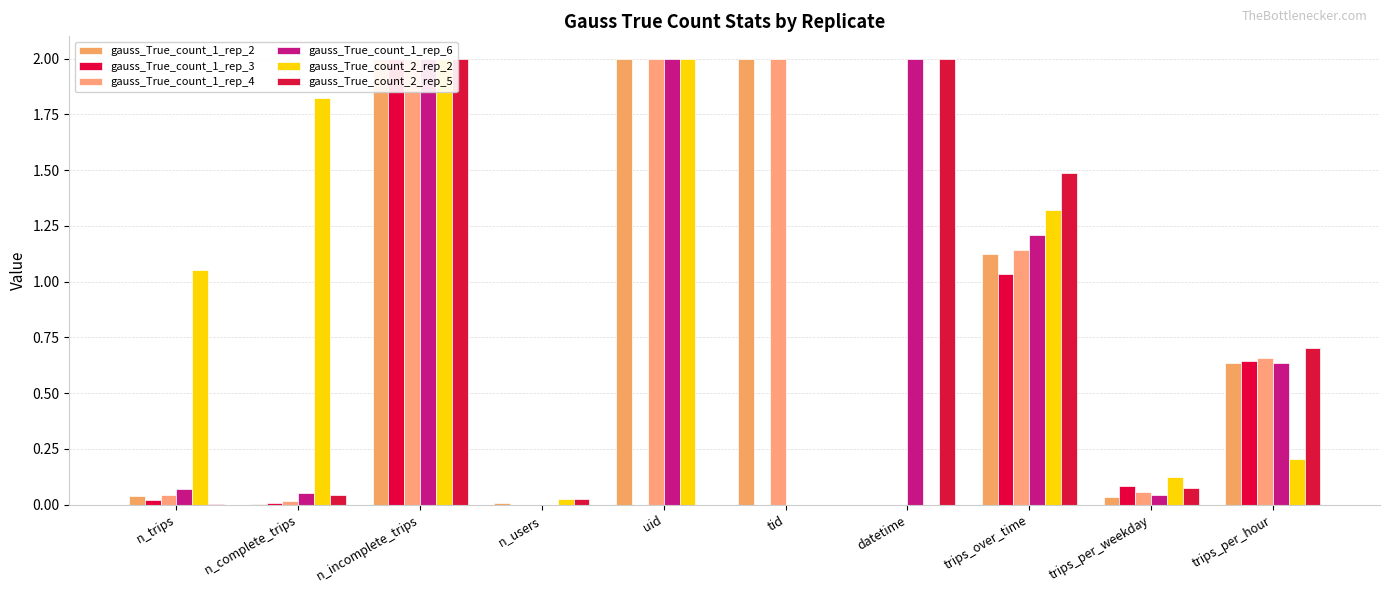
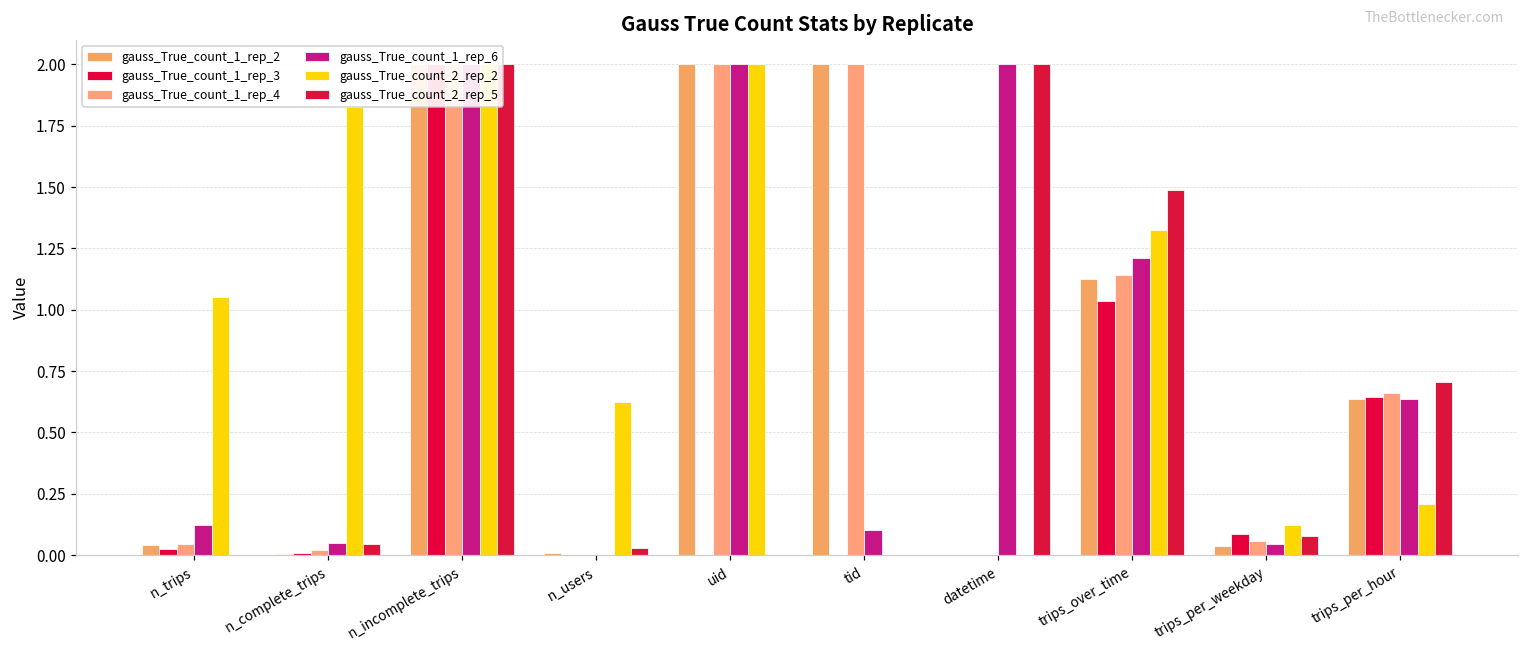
  {
    "gauss_True_count_1_rep_6": {
-     "n_trips": 0.07,
+     "n_trips": 0.12,
      "n_complete_trips": 0.05,
      "n_users": 0.00,
      "uid": 2.00,
-     "tid": 0.0,
+     "tid": 0.1,
      "datetime": 2.00,
      "trips_over_time": 1.21,
      "trips_per_weekday": 0.04,
      "trips_per_hour": 0.64
    },
    "gauss_True_count_2_rep_2": {
      "n_trips": 1.05,
      "n_complete_trips": 1.82,
-     "n_users": 0.03,
+     "n_users": 0.62,
      "uid": 2.00,
      "tid": 0.00,
      "datetime": 0.00,
      "trips_over_time": 1.32,
      "trips_per_weekday": 0.12,
      "trips_per_hour": 0.21
    }
  }
